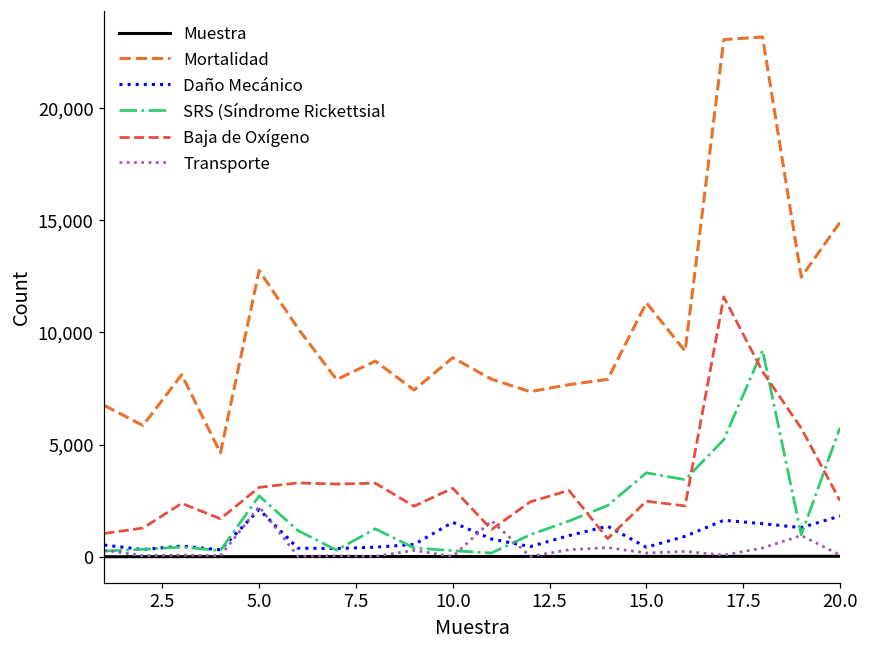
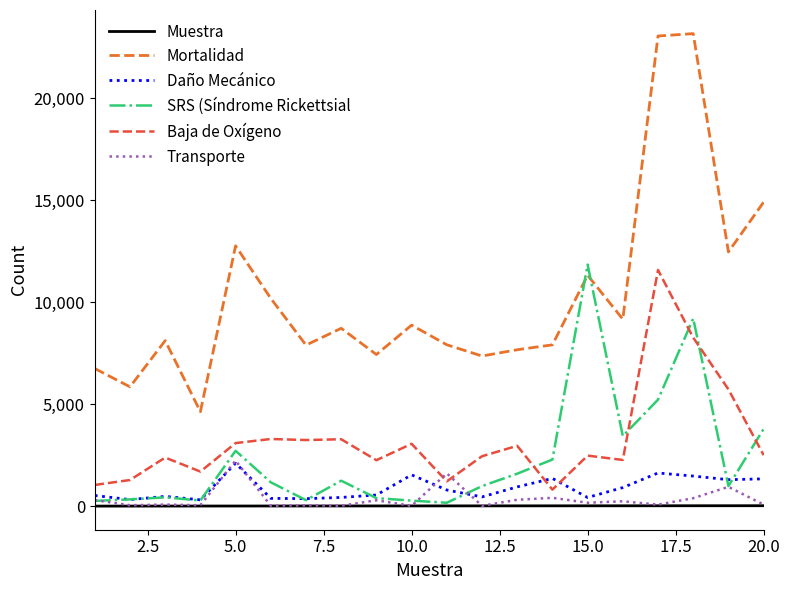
  {
    "Muestra": {
      "5.0": "0",
      "15.0": "0"
    },
    "Daño Mecánico": {
      "5.0": "2,100",
      "10.0": "1,500",
      "15.0": "400",
-     "20.0": "1,800"
+     "20.0": "1,300"
    },
    "SRS (Síndrome Rickettsial": {
      "5.0": "2,700",
      "10.0": "300",
-     "15.0": "3,700",
-     "20.0": "5,800"
+     "15.0": "11,800",
+     "20.0": "3,800"
    },
    "Transporte": {
      "5.0": "2,200",
      "15.0": "200"
    }
  }
